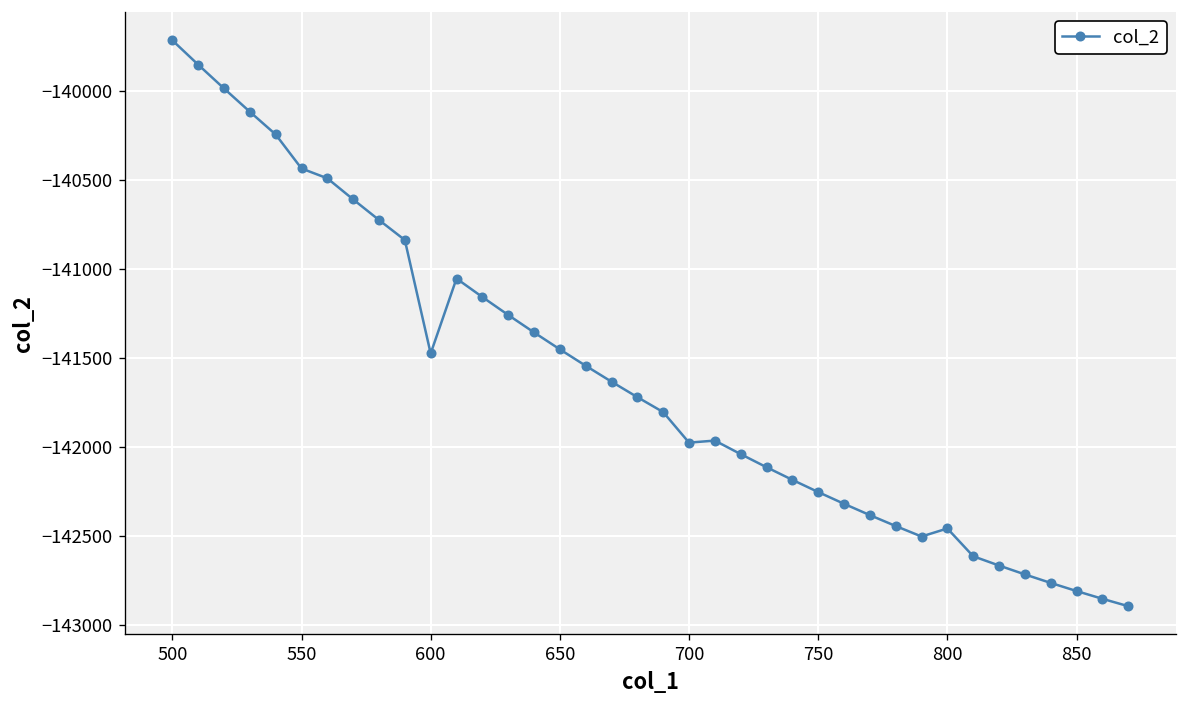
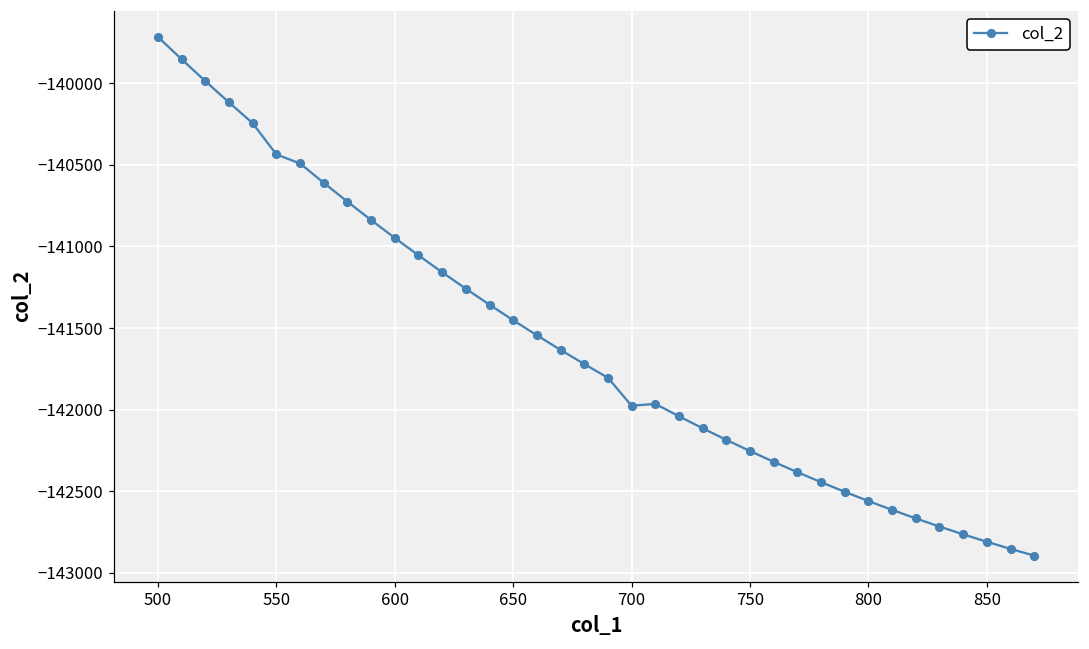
  {
    "500": -139720,
    "550": -140440,
-   "600": -141480,
+   "600": -140950,
    "650": -141450,
    "700": -141980,
    "750": -142250,
-   "800": -142460,
+   "800": -142560,
    "850": -142810
  }
